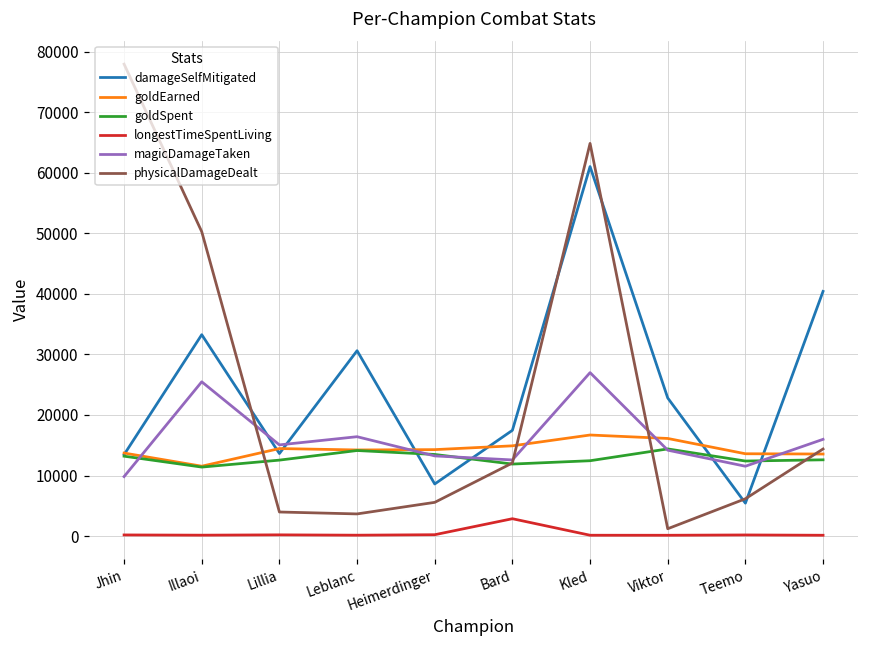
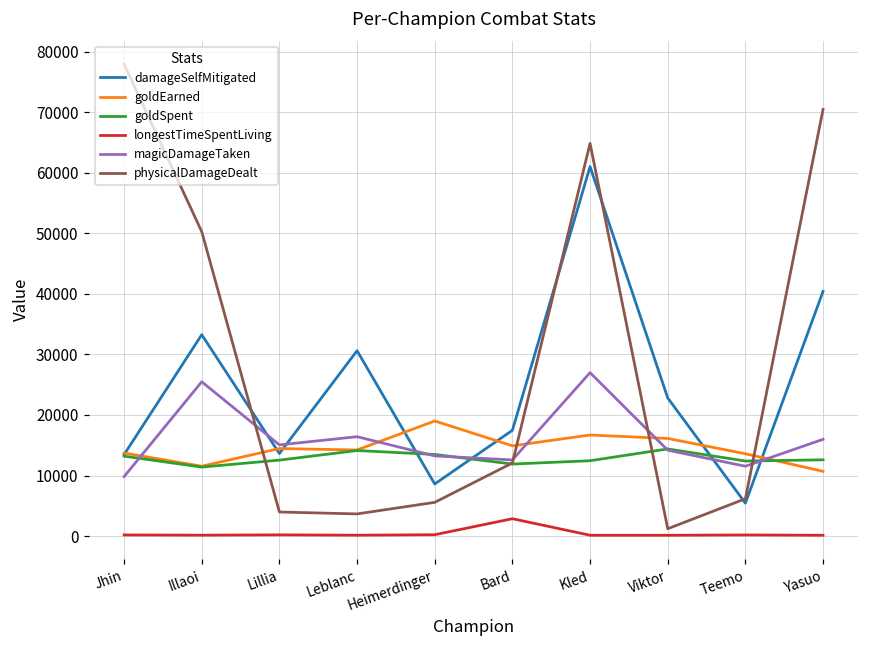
  {
    "damageSelfMitigated": {
      "Illaoi": 33000,
      "Lillia": 14000,
      "Leblanc": 31000,
      "Heimerdinger": 9000,
      "Bard": 17000,
      "Kled": 61000,
      "Viktor": 23000,
      "Teemo": 5000,
      "Yasuo": 40000
    },
    "goldEarned": {
      "Lillia": 14000,
-     "Heimerdinger": 14000,
+     "Heimerdinger": 19000,
      "Bard": 15000,
      "Kled": 17000,
      "Viktor": 16000,
      "Teemo": 14000,
-     "Yasuo": 14000
+     "Yasuo": 11000
    },
    "goldSpent": {
      "Lillia": 13000,
      "Kled": 12000,
      "Teemo": 12000,
      "Yasuo": 13000
    },
    "longestTimeSpentLiving": {
      "Jhin": 0,
      "Illaoi": 0,
      "Lillia": 0,
      "Leblanc": 0,
      "Heimerdinger": 0,
      "Bard": 3000,
      "Kled": 0,
      "Viktor": 0,
      "Teemo": 0,
      "Yasuo": 0
    },
    "magicDamageTaken": {
      "Jhin": 10000,
      "Illaoi": 25000,
      "Lillia": 15000,
      "Leblanc": 16000,
      "Bard": 13000,
      "Kled": 27000,
      "Teemo": 12000,
      "Yasuo": 16000
    },
    "physicalDamageDealt": {
      "Illaoi": 50000,
      "Lillia": 4000,
      "Leblanc": 4000,
      "Heimerdinger": 6000,
      "Kled": 65000,
      "Viktor": 1000,
      "Teemo": 6000,
-     "Yasuo": 14000
+     "Yasuo": 70000
    }
  }
